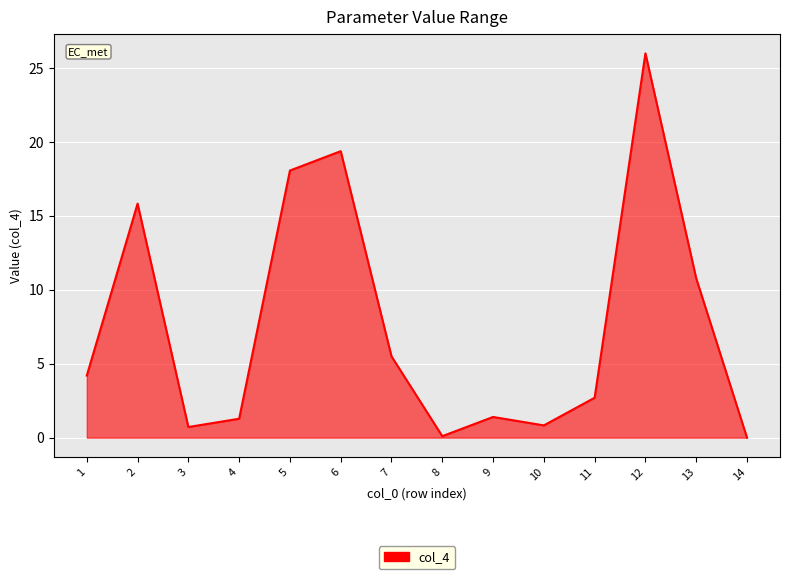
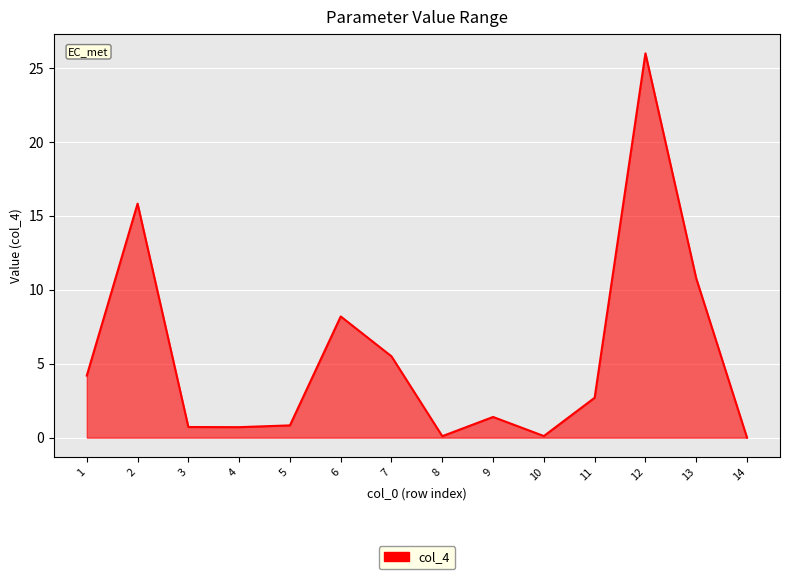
  {
    "1": 4.2,
    "2": 15.8,
    "3": 0.7,
-   "4": 1.3,
-   "5": 18.1,
-   "6": 19.4,
+   "4": 0.7,
+   "5": 0.8,
+   "6": 8.2,
    "7": 5.5,
    "8": 0.1,
    "9": 1.4,
-   "10": 0.8,
+   "10": 0.1,
    "11": 2.7,
    "12": 26.0,
    "13": 10.8,
    "14": 0.0
  }
